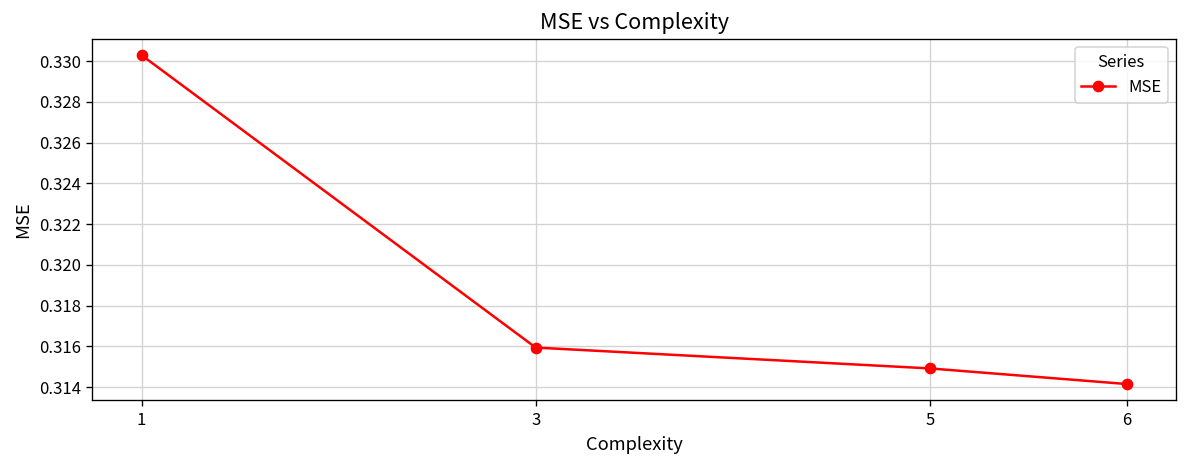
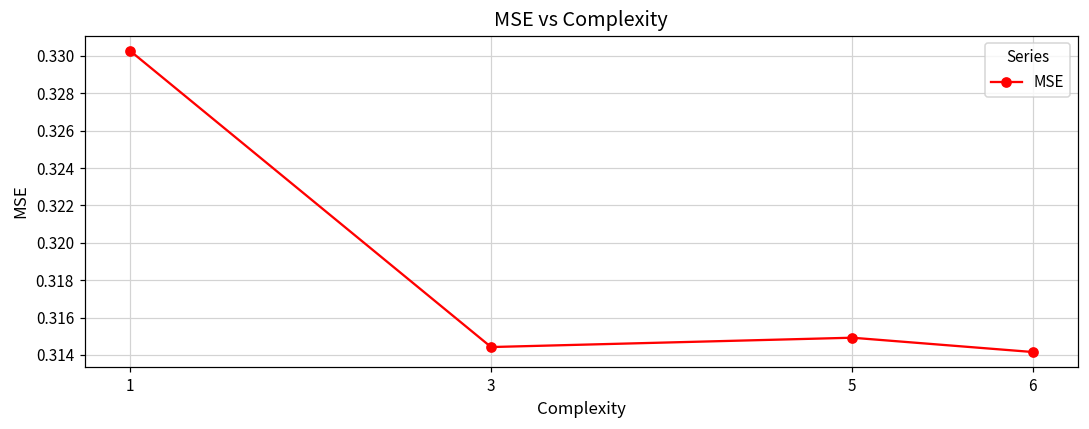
  {
    "1": 0.3303,
-   "3": 0.3159,
+   "3": 0.3144,
    "5": 0.3149,
    "6": 0.3142
  }
